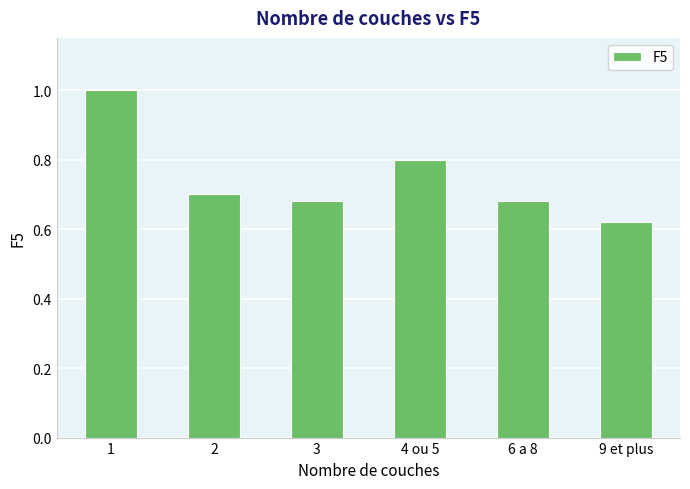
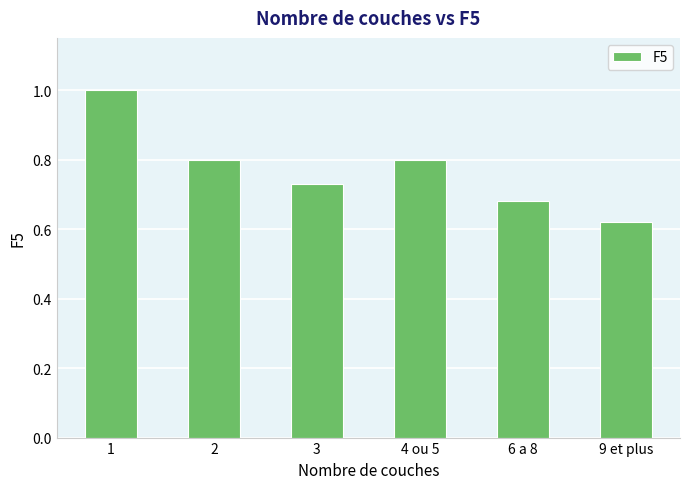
  {
    "1": 1.00,
-   "2": 0.7,
-   "3": 0.68,
+   "2": 0.8,
+   "3": 0.73,
    "4 ou 5": 0.80,
    "6 a 8": 0.68,
    "9 et plus": 0.62
  }
